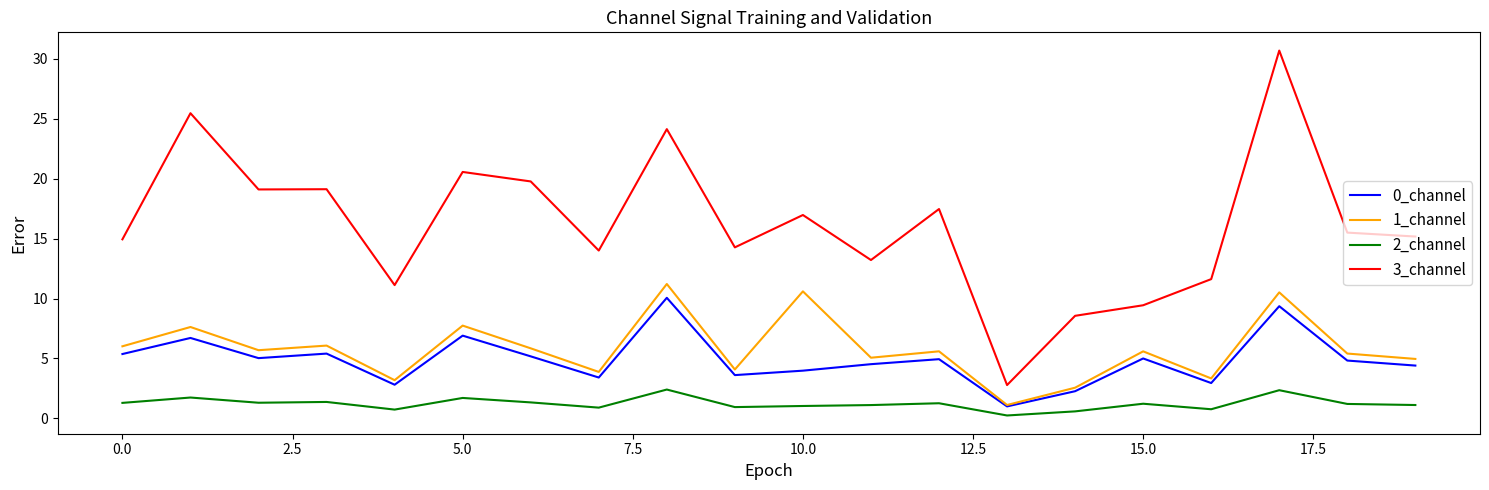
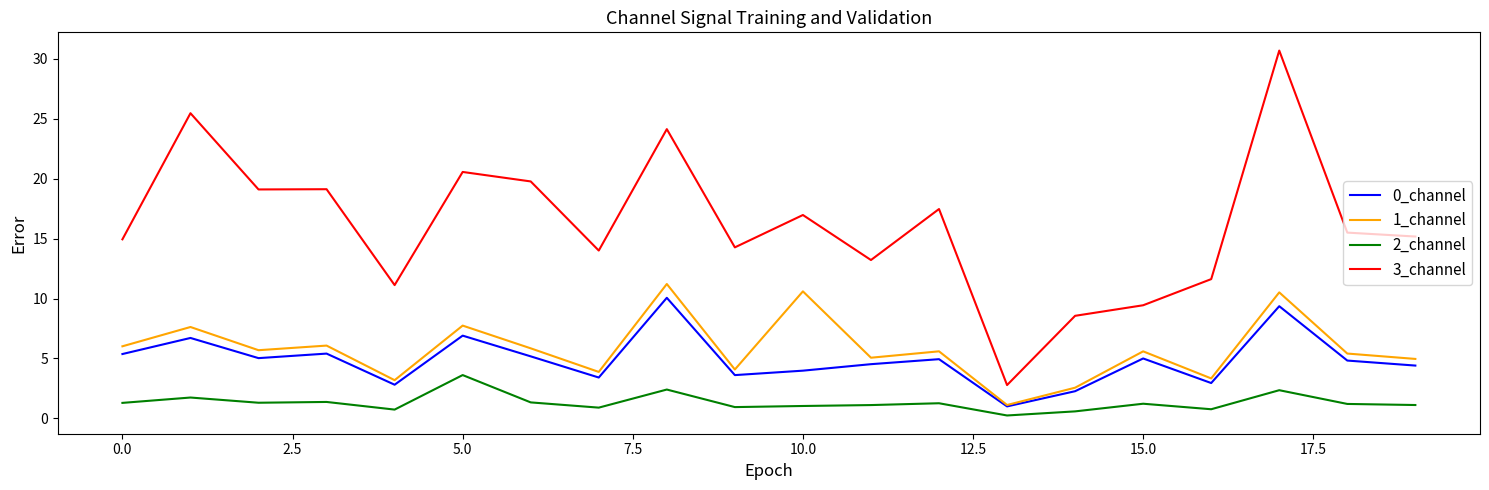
  {
    "0_channel": {
      "0.0": 5.4,
      "5.0": 6.9,
      "10.0": 4.0,
      "15.0": 5.0
    },
    "1_channel": {
      "0.0": 6.0,
      "5.0": 7.7,
      "10.0": 10.6,
      "15.0": 5.6
    },
    "2_channel": {
      "0.0": 1.3,
-     "5.0": 1.7,
+     "5.0": 3.6,
      "10.0": 1.0,
      "15.0": 1.2
    },
    "3_channel": {
      "0.0": 14.9,
      "5.0": 20.6,
      "10.0": 17.0,
      "15.0": 9.4
    }
  }
